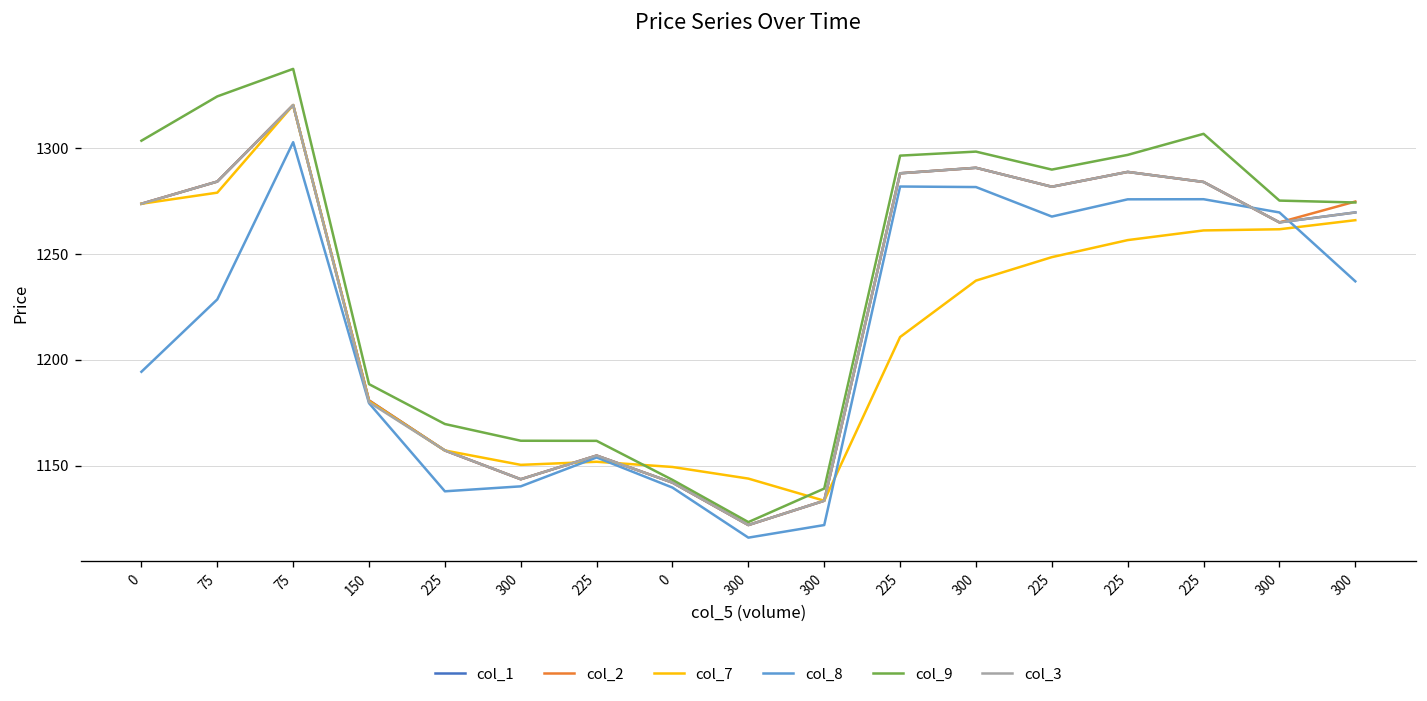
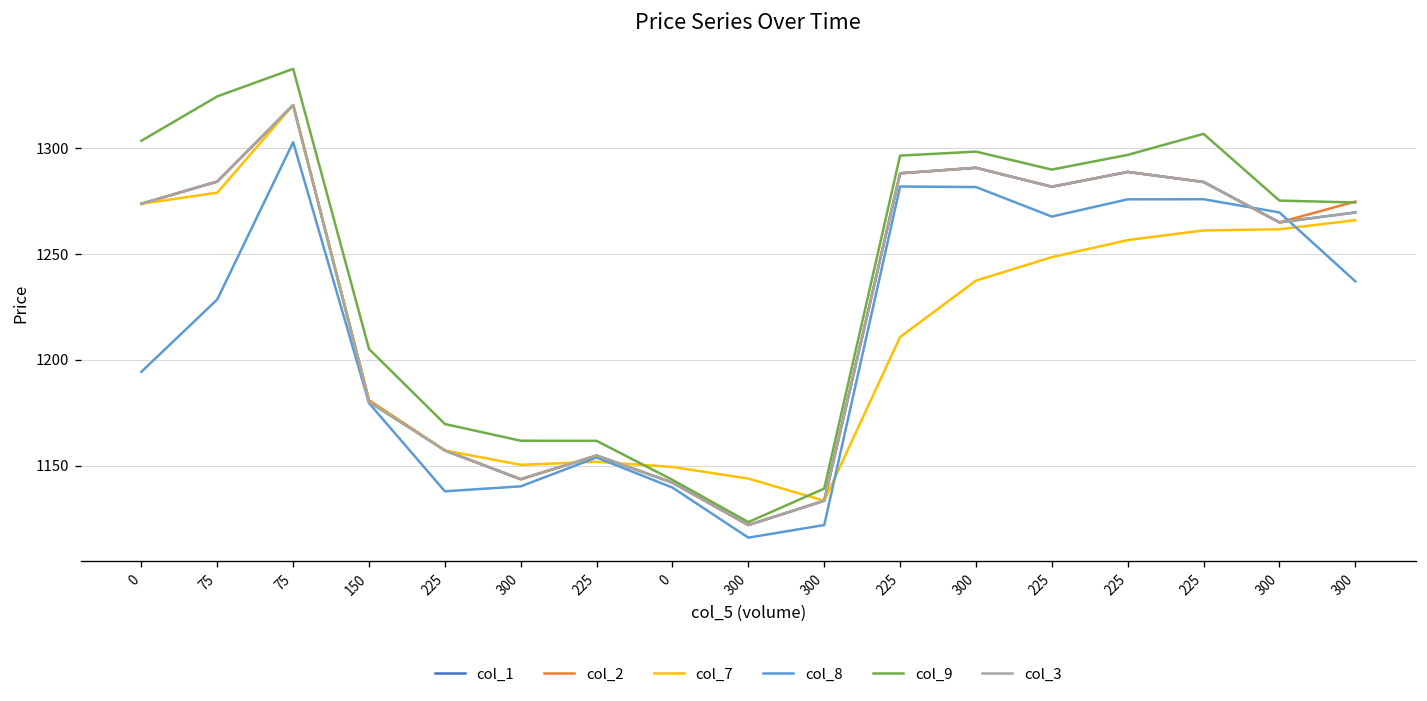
  {
    "col_9": {
-     "150": 1189
+     "150": 1205
    }
  }
